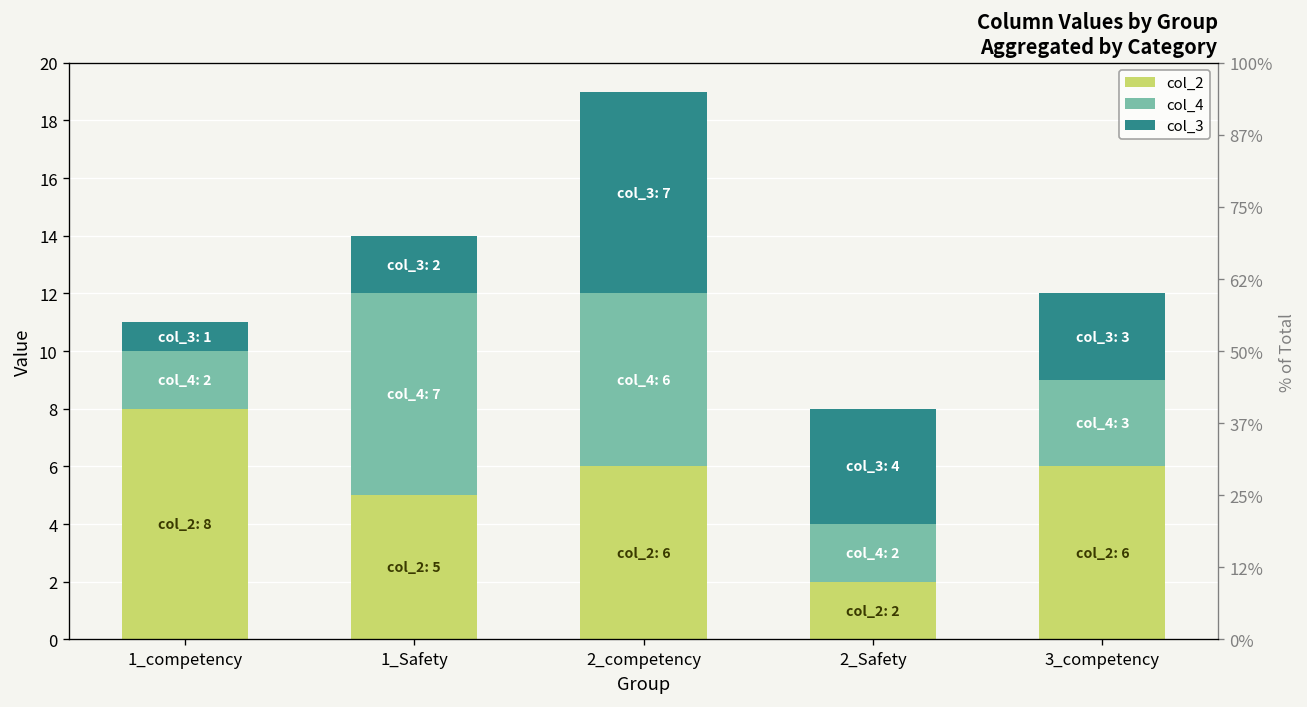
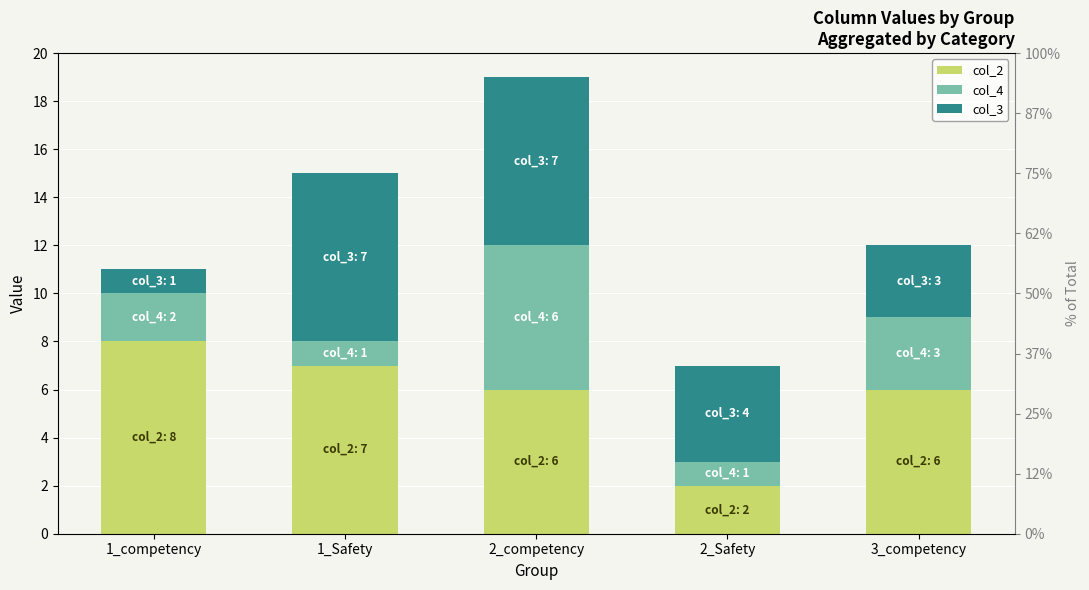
  {
    "col_2": {
      "1_competency": "8",
-     "1_Safety": "5",
+     "1_Safety": "7",
      "2_competency": "6",
      "2_Safety": "2:",
      "3_competency": "6"
    },
    "col_4": {
      "1_competency": "2",
-     "1_Safety": "7",
+     "1_Safety": "1",
      "2_competency": "6",
-     "2_Safety": "2",
+     "2_Safety": "1",
      "3_competency": "3"
    },
    "col_3": {
      "1_competency": "1",
-     "1_Safety": "2",
+     "1_Safety": "7",
      "2_competency": "7",
      "2_Safety": "4",
      "3_competency": "3:"
    }
  }
